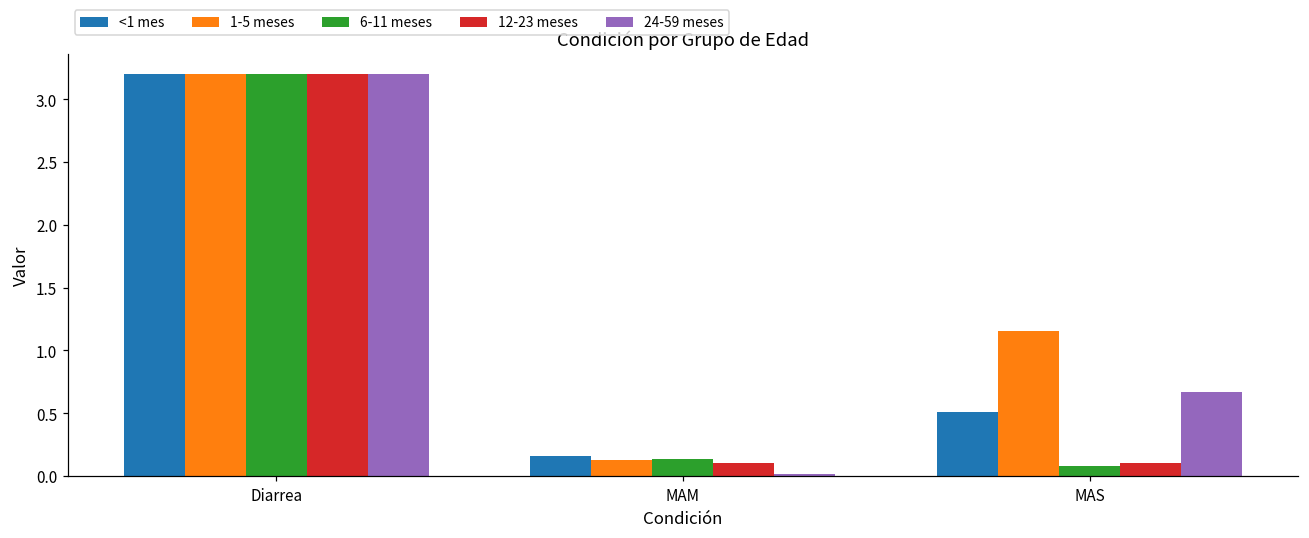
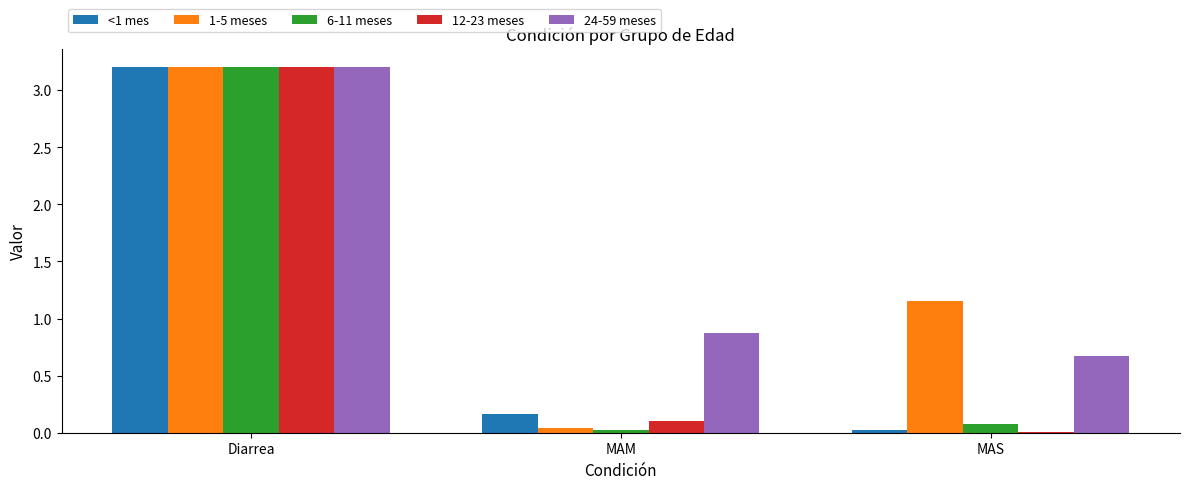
  {
    "<1 mes": {
      "Diarrea": 3.20,
      "MAM": 0.16,
-     "MAS": 0.51
+     "MAS": 0.02
    },
    "1-5 meses": {
      "Diarrea": 3.20,
-     "MAM": 0.12,
+     "MAM": 0.04,
      "MAS": 1.16
    },
    "6-11 meses": {
      "Diarrea": 3.20,
-     "MAM": 0.14,
+     "MAM": 0.03,
      "MAS": 0.08
    },
    "12-23 meses": {
      "Diarrea": 3.20,
      "MAM": 0.10,
-     "MAS": 0.11
+     "MAS": 0.00
    },
    "24-59 meses": {
      "Diarrea": 3.20,
-     "MAM": 0.02,
+     "MAM": 0.88,
      "MAS": 0.67
    }
  }
